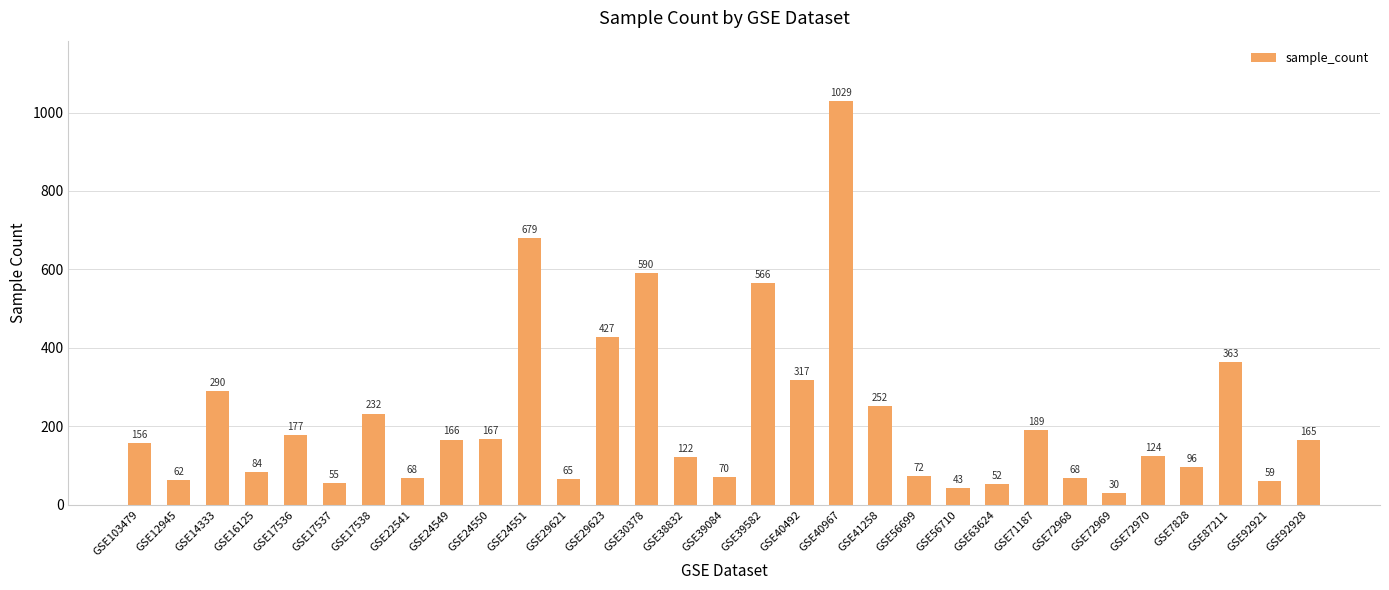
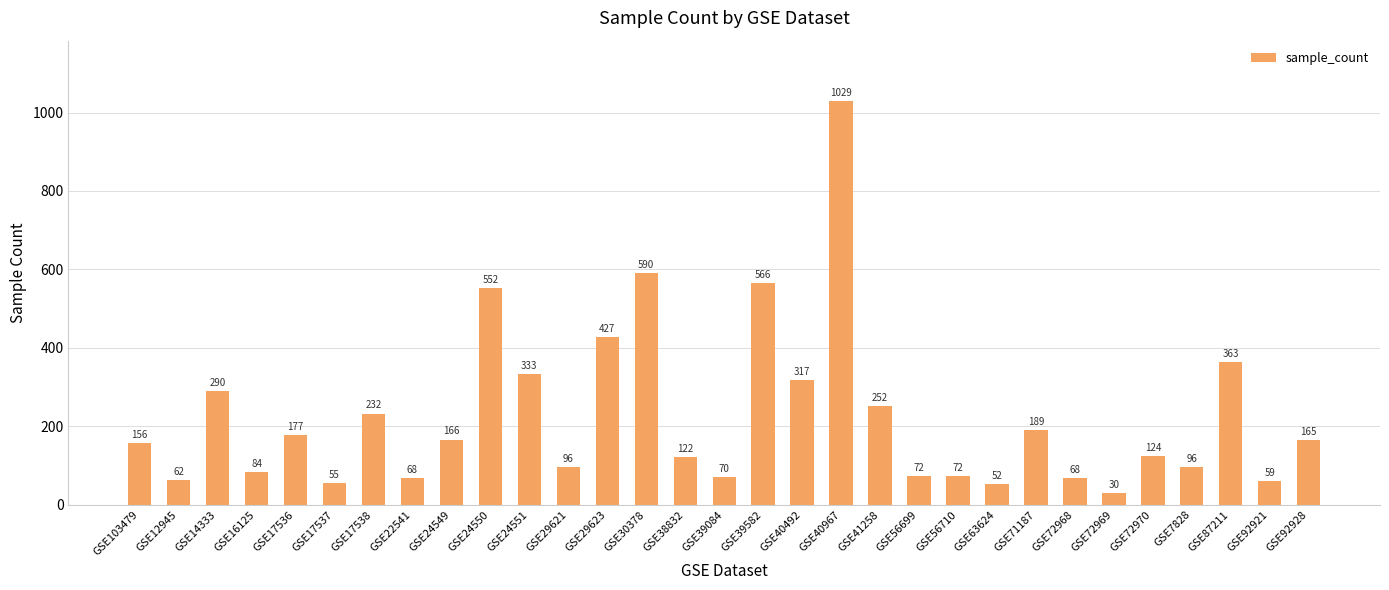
  {
    "GSE103479": 156,
    "GSE12945": 62,
    "GSE14333": 290,
    "GSE16125": 84,
    "GSE17536": 177,
    "GSE17537": 55,
    "GSE17538": 232,
    "GSE22541": 68,
    "GSE24549": 166,
-   "GSE24550": 167,
-   "GSE24551": 679,
-   "GSE29621": 65,
+   "GSE24550": 552,
+   "GSE24551": 333,
+   "GSE29621": 96,
    "GSE29623": 427,
    "GSE30378": 590,
    "GSE38832": 122,
    "GSE39084": 70,
    "GSE39582": 566,
    "GSE40492": 317,
    "GSE40967": 1029,
    "GSE41258": 252,
    "GSE56699": 72,
-   "GSE56710": 43,
+   "GSE56710": 72,
    "GSE63624": 52,
    "GSE71187": 189,
    "GSE72968": 68,
    "GSE72969": 30,
    "GSE72970": 124,
    "GSE7828": 96,
    "GSE87211": 363,
    "GSE92921": 59,
    "GSE92928": 165
  }
